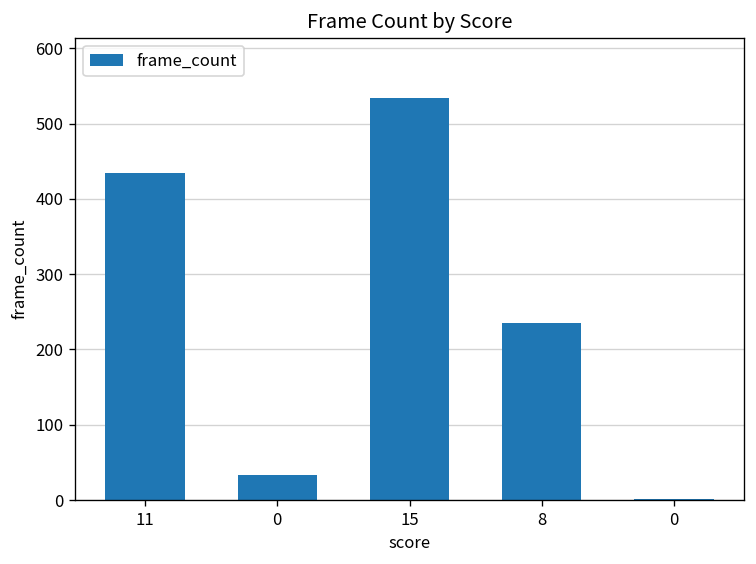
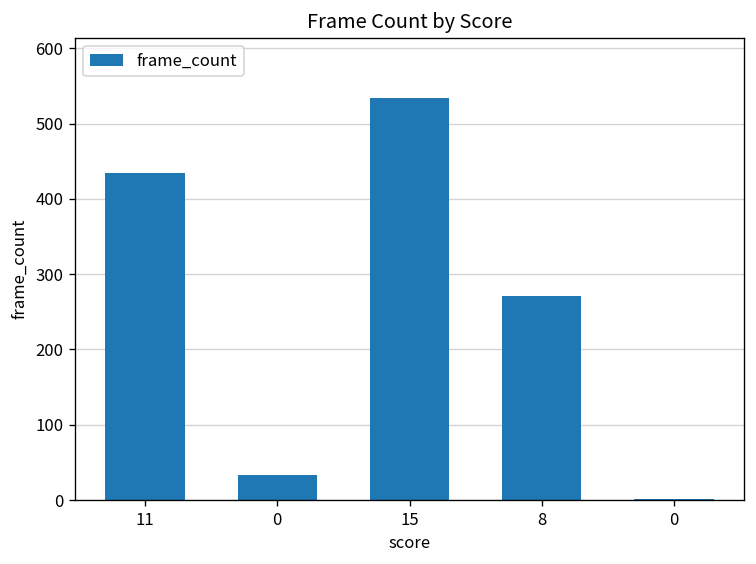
  {
    "11": 430,
    "15": 530,
-   "8": 240
+   "8": 270
  }
